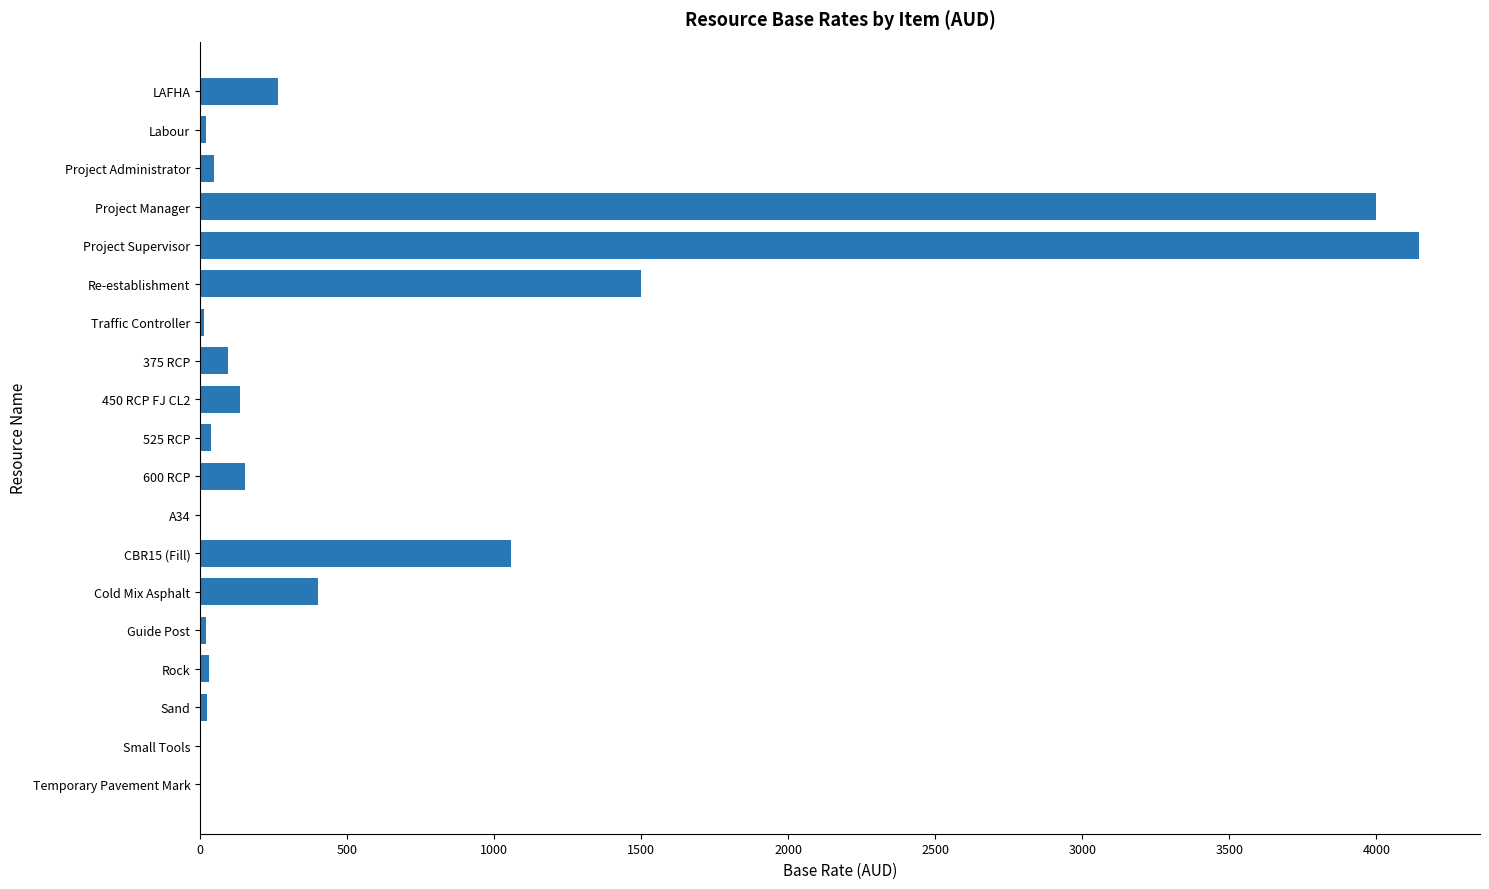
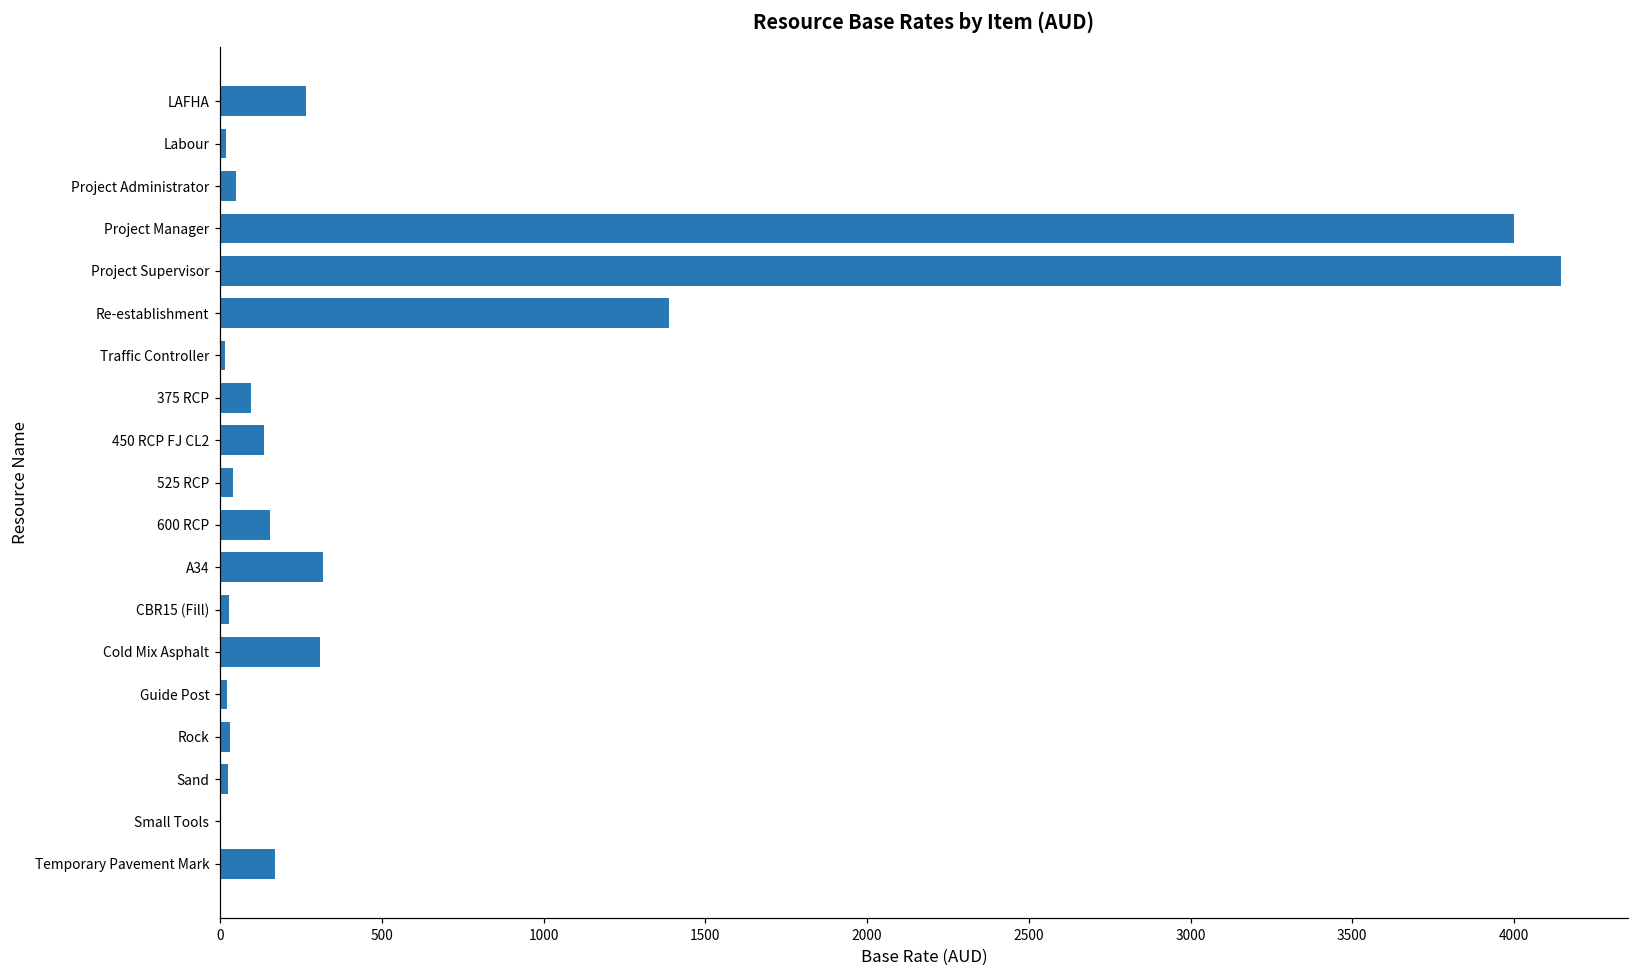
  {
    "LAFHA": 270,
    "Labour": 20,
    "Project Administrator": 50,
    "Project Manager": 4000,
    "Project Supervisor": 4150,
-   "Re-establishment": 1500,
+   "Re-establishment": 1390,
    "Traffic Controller": 10,
    "375 RCP": 100,
    "450 RCP FJ CL2": 140,
    "525 RCP": 40,
    "600 RCP": 150,
-   "A34": 0,
-   "CBR15 (Fill)": 1060,
-   "Cold Mix Asphalt": 400,
+   "A34": 320,
+   "CBR15 (Fill)": 30,
+   "Cold Mix Asphalt": 310,
    "Guide Post": 20,
    "Rock": 30,
    "Sand": 20,
-   "Temporary Pavement Mark": 0
+   "Temporary Pavement Mark": 170
  }
